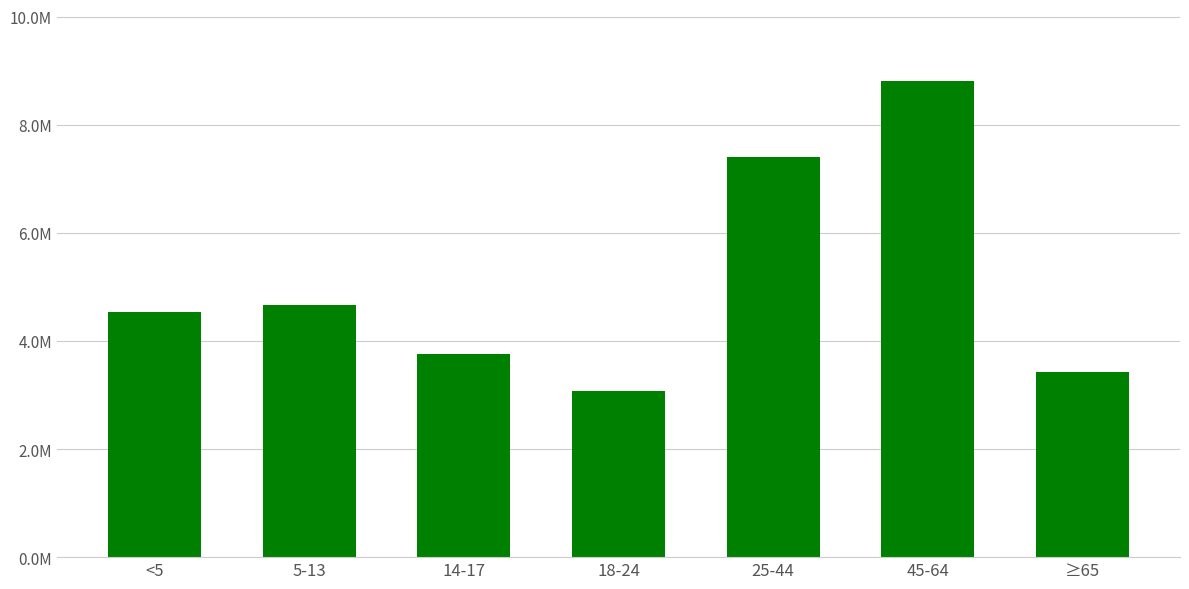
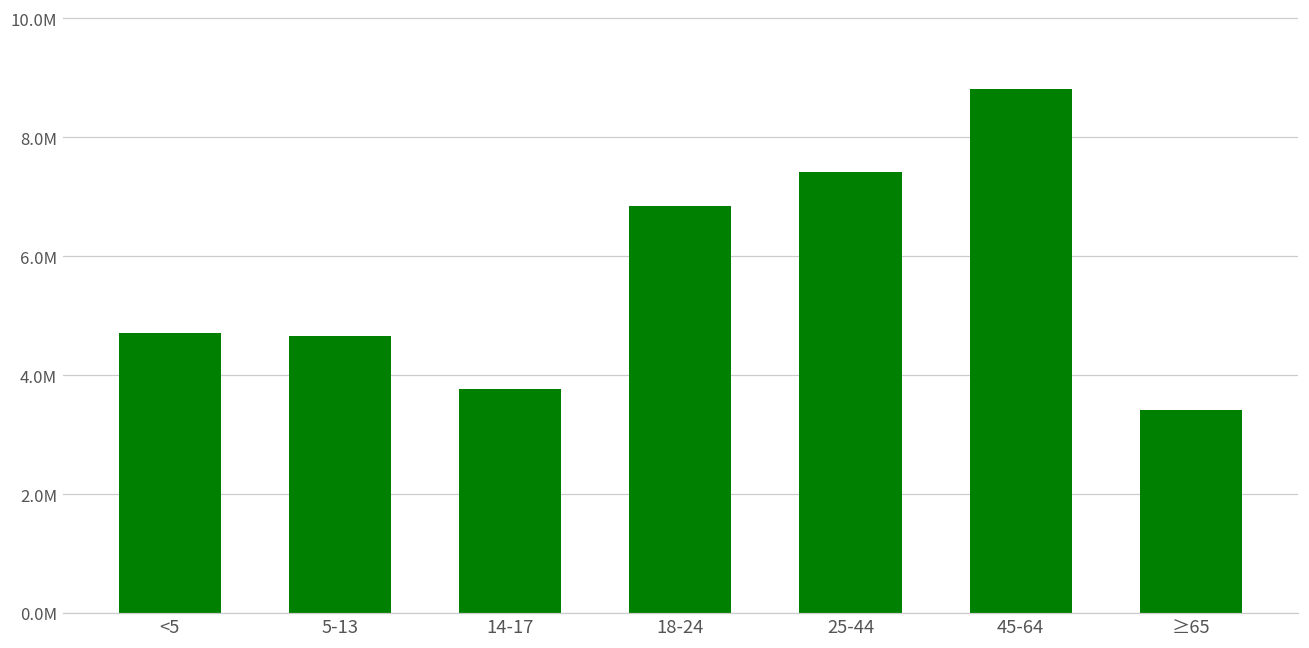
  {
-   "<5": 4500000,
+   "<5": 4700000,
    "5-13": 4700000,
    "14-17": 3800000,
-   "18-24": 3100000,
+   "18-24": 6900000,
    "25-44": 7400000,
    "45-64": 8800000,
    "≥65": 3400000
  }
